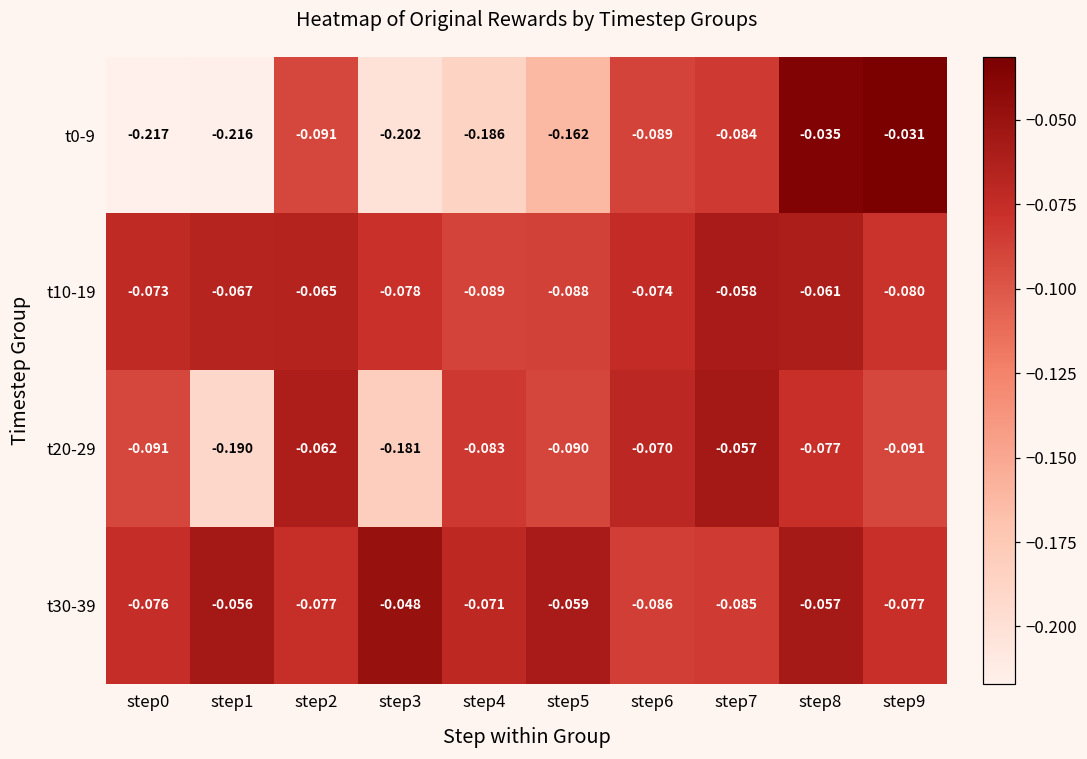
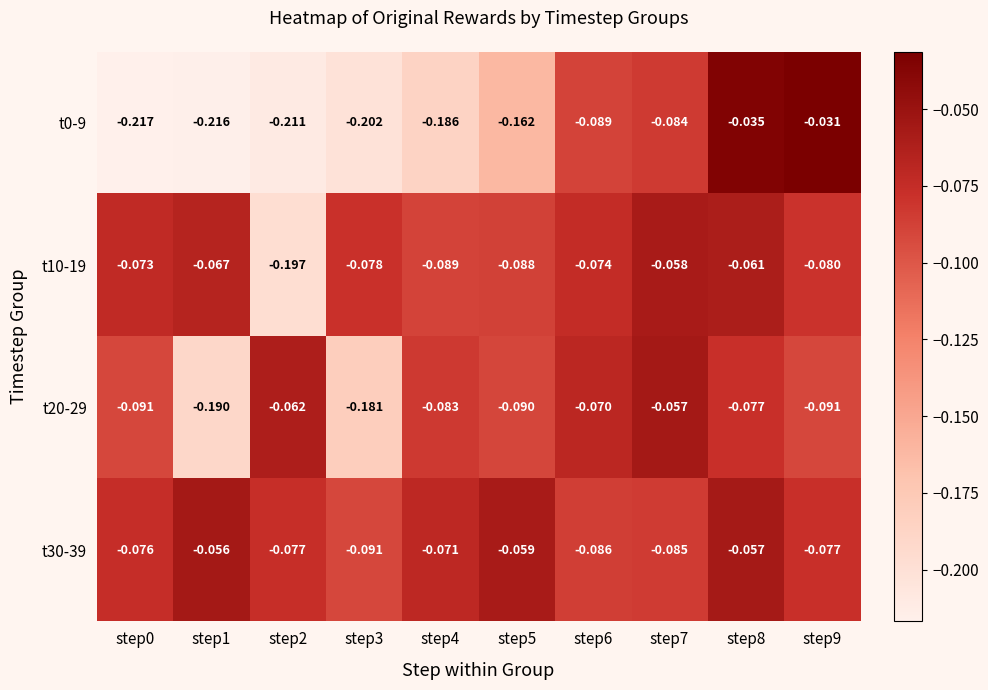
  {
    "t0-9": {
      "step0": -0.217,
      "step1": -0.216,
-     "step2": -0.091,
+     "step2": -0.211,
      "step3": -0.202,
      "step4": -0.186,
      "step5": -0.162,
      "step6": -0.089,
      "step7": -0.084,
      "step8": -0.035,
      "step9": -0.031
    },
    "t10-19": {
      "step0": -0.073,
      "step1": -0.067,
-     "step2": -0.065,
+     "step2": -0.197,
      "step3": -0.078,
      "step4": -0.089,
      "step5": -0.088,
      "step6": -0.074,
      "step7": -0.058,
      "step8": -0.061,
      "step9": -0.080
    },
    "t20-29": {
      "step0": -0.091,
      "step1": -0.190,
      "step2": -0.062,
      "step3": -0.181,
      "step4": -0.083,
      "step5": -0.090,
      "step6": -0.070,
      "step7": -0.057,
      "step8": -0.077,
      "step9": -0.091
    },
    "t30-39": {
      "step0": -0.076,
      "step1": -0.056,
      "step2": -0.077,
-     "step3": -0.048,
+     "step3": -0.091,
      "step4": -0.071,
      "step5": -0.059,
      "step6": -0.086,
      "step7": -0.085,
      "step8": -0.057,
      "step9": -0.077
    }
  }
